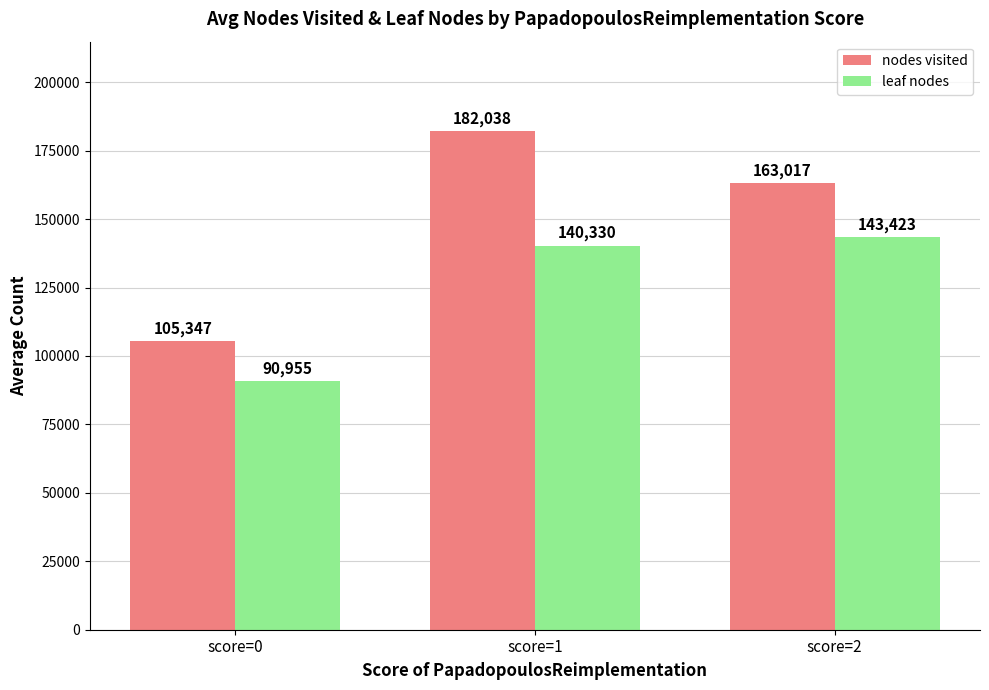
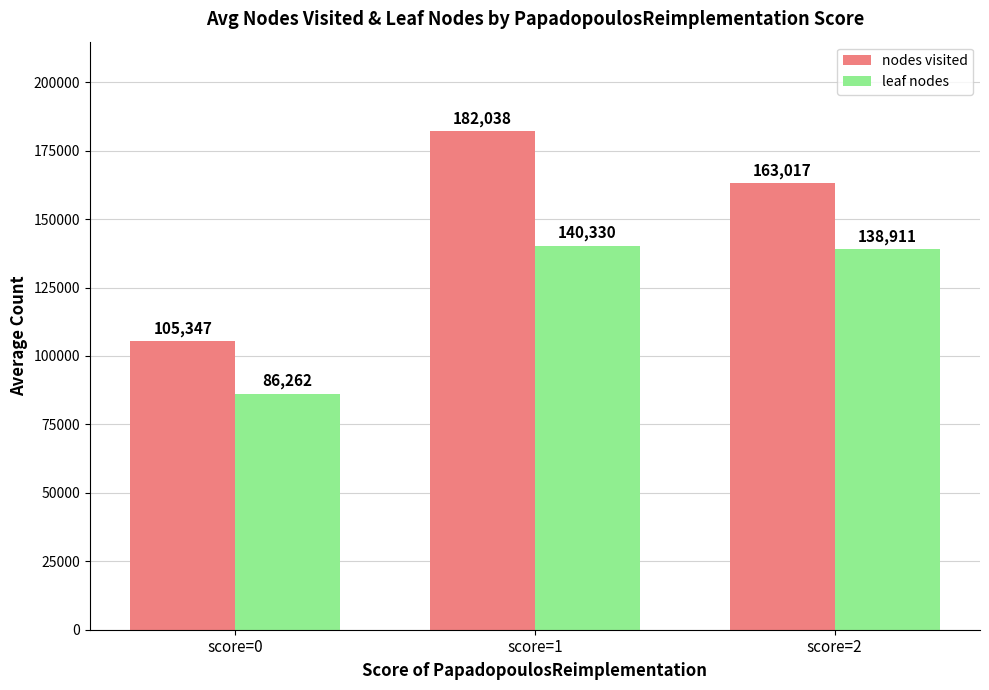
  {
    "nodes visited": {
      "score=0": "105,347",
      "score=1": "182,038",
      "score=2": "163,017"
    },
    "leaf nodes": {
-     "score=0": "90,955",
+     "score=0": "86,262",
      "score=1": "140,330",
-     "score=2": "143,423"
+     "score=2": "138,911"
    }
  }
